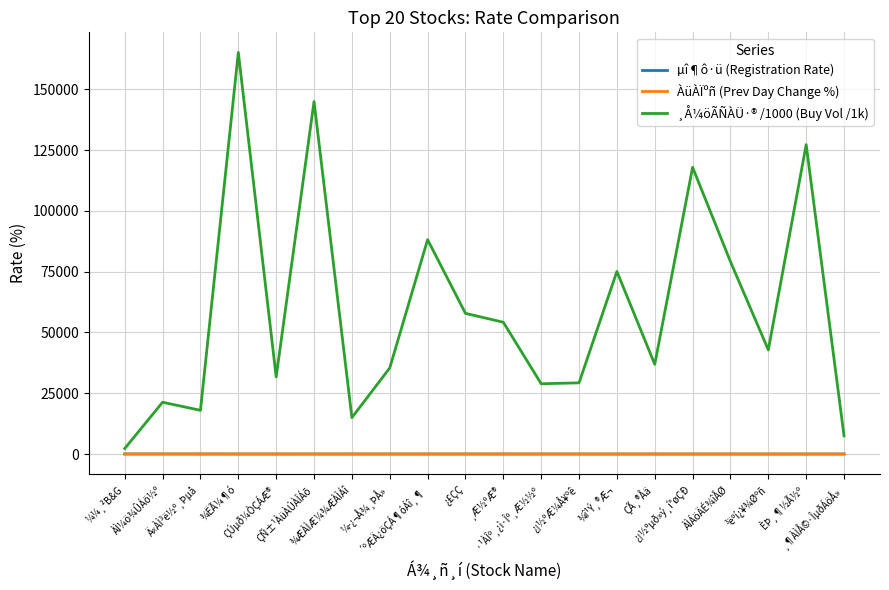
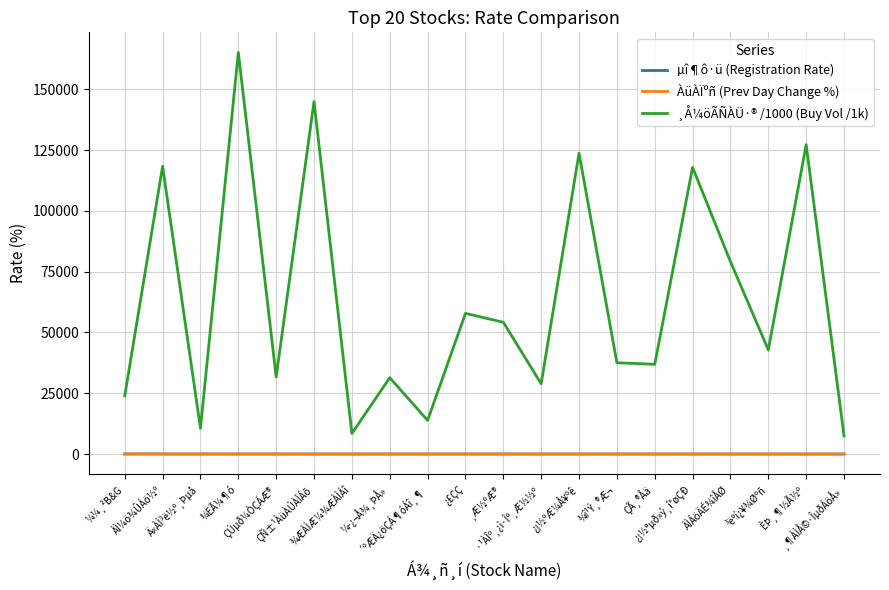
  {
    "ÀüÀÏºñ (Prev Day Change %)": {
      "¼¼¸²B&G": 0,
      "ÀÌ¼ö¾ÛÁö½º": 0,
      "Ä«ÀÌ³ë½º¸Þµå": 0,
      "¾ËÃ¼¶ó": 0,
      "ÇÚµð¼ÒÇÁÆ®": 0,
      "ÇÑ±¹ÀüÀÚÀÎÁõ": 0,
      "¾ÆÀÌÆ¼¾ÆÀÌÁî": 0,
      "¼­¿¬Å¾¸ÞÅ»": 0,
      "´ºÆÄ¿öÇÁ¶óÁî¸¶": 0,
      "¿£ÇÇ": 0,
      "¸Æ½ºÆ®": 0,
      "·¹ÀÎº¸¿ì·Îº¸Æ½½º": 0,
      "¿¡½ºÆ¼Å¥ºê": 0,
      "¾î¹Ý¸®Æ¬": 0,
      "ÇÃ¸®Åä": 0,
      "¿¡½ºµð»ý¸í°øÇÐ": 0,
      "ÀÌÁöÄÉ¾îÅØ": 0,
      "³ëºí¿¥¾Øºñ": 0,
      "ÈÞ¸¶½Ã½º": 0,
      "¸¶ÀÌÅ©·ÎµðÁöÅ»": 0
    },
    "¸Å¼öÃÑÀÜ·® /1000 (Buy Vol /1k)": {
-     "¼¼¸²B&G": 2000,
-     "ÀÌ¼ö¾ÛÁö½º": 21000,
-     "Ä«ÀÌ³ë½º¸Þµå": 18000,
+     "¼¼¸²B&G": 24000,
+     "ÀÌ¼ö¾ÛÁö½º": 118000,
+     "Ä«ÀÌ³ë½º¸Þµå": 11000,
      "¾ËÃ¼¶ó": 165000,
      "ÇÚµð¼ÒÇÁÆ®": 32000,
      "ÇÑ±¹ÀüÀÚÀÎÁõ": 145000,
-     "¾ÆÀÌÆ¼¾ÆÀÌÁî": 15000,
-     "¼­¿¬Å¾¸ÞÅ»": 35000,
-     "´ºÆÄ¿öÇÁ¶óÁî¸¶": 88000,
+     "¾ÆÀÌÆ¼¾ÆÀÌÁî": 8000,
+     "¼­¿¬Å¾¸ÞÅ»": 31000,
+     "´ºÆÄ¿öÇÁ¶óÁî¸¶": 14000,
      "¿£ÇÇ": 58000,
      "¸Æ½ºÆ®": 54000,
      "·¹ÀÎº¸¿ì·Îº¸Æ½½º": 29000,
-     "¿¡½ºÆ¼Å¥ºê": 29000,
-     "¾î¹Ý¸®Æ¬": 75000,
+     "¿¡½ºÆ¼Å¥ºê": 124000,
+     "¾î¹Ý¸®Æ¬": 38000,
      "ÇÃ¸®Åä": 37000,
      "¿¡½ºµð»ý¸í°øÇÐ": 118000,
      "ÀÌÁöÄÉ¾îÅØ": 79000,
      "³ëºí¿¥¾Øºñ": 43000,
      "ÈÞ¸¶½Ã½º": 127000,
      "¸¶ÀÌÅ©·ÎµðÁöÅ»": 7000
    }
  }
